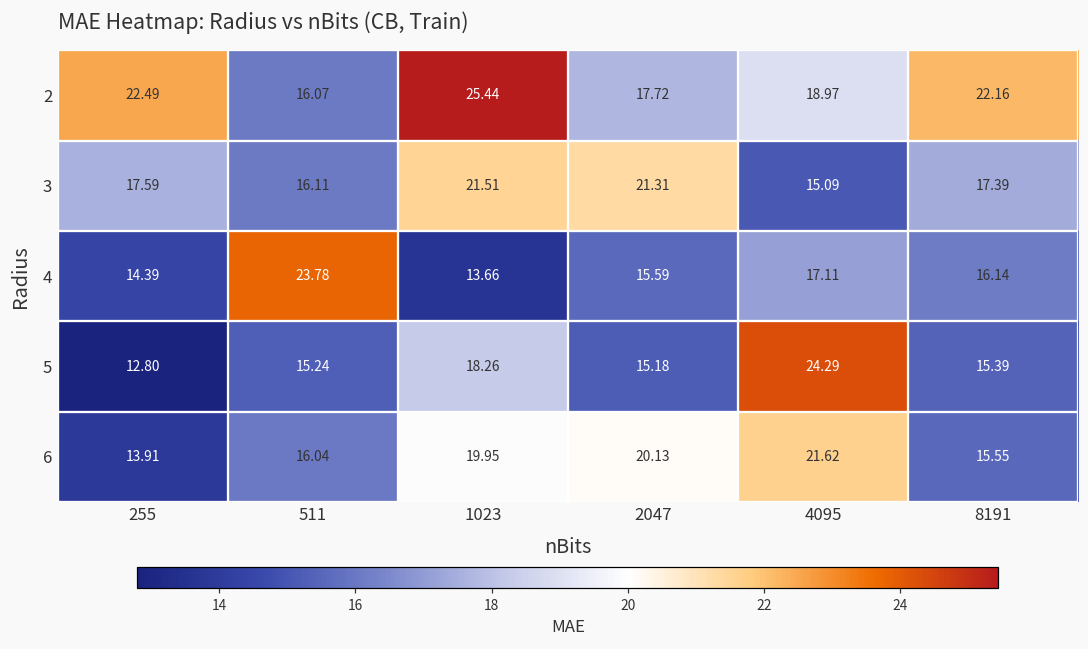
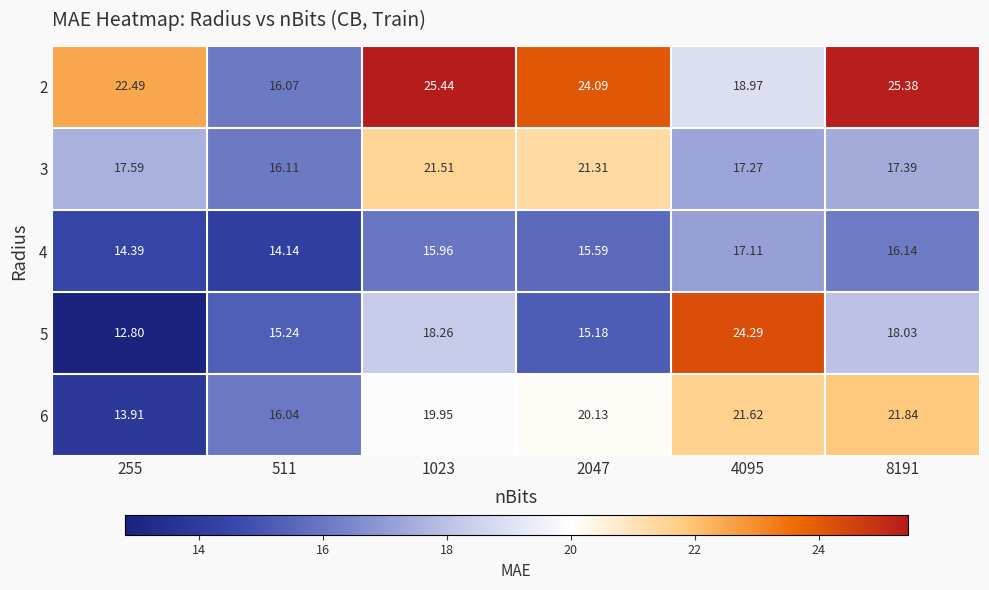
  {
    "2": {
      "255": 22.49,
      "511": 16.07,
      "1023": 25.44,
-     "2047": 17.72,
+     "2047": 24.09,
      "4095": 18.97,
-     "8191": 22.16
+     "8191": 25.38
    },
    "3": {
      "255": 17.59,
      "511": 16.11,
      "1023": 21.51,
      "2047": 21.31,
-     "4095": 15.09,
+     "4095": 17.27,
      "8191": 17.39
    },
    "4": {
      "255": 14.39,
-     "511": 23.78,
-     "1023": 13.66,
+     "511": 14.14,
+     "1023": 15.96,
      "2047": 15.59,
      "4095": 17.11,
      "8191": 16.14
    },
    "5": {
      "255": 12.80,
      "511": 15.24,
      "1023": 18.26,
      "2047": 15.18,
      "4095": 24.29,
-     "8191": 15.39
+     "8191": 18.03
    },
    "6": {
      "255": 13.91,
      "511": 16.04,
      "1023": 19.95,
      "2047": 20.13,
      "4095": 21.62,
-     "8191": 15.55
+     "8191": 21.84
    }
  }
